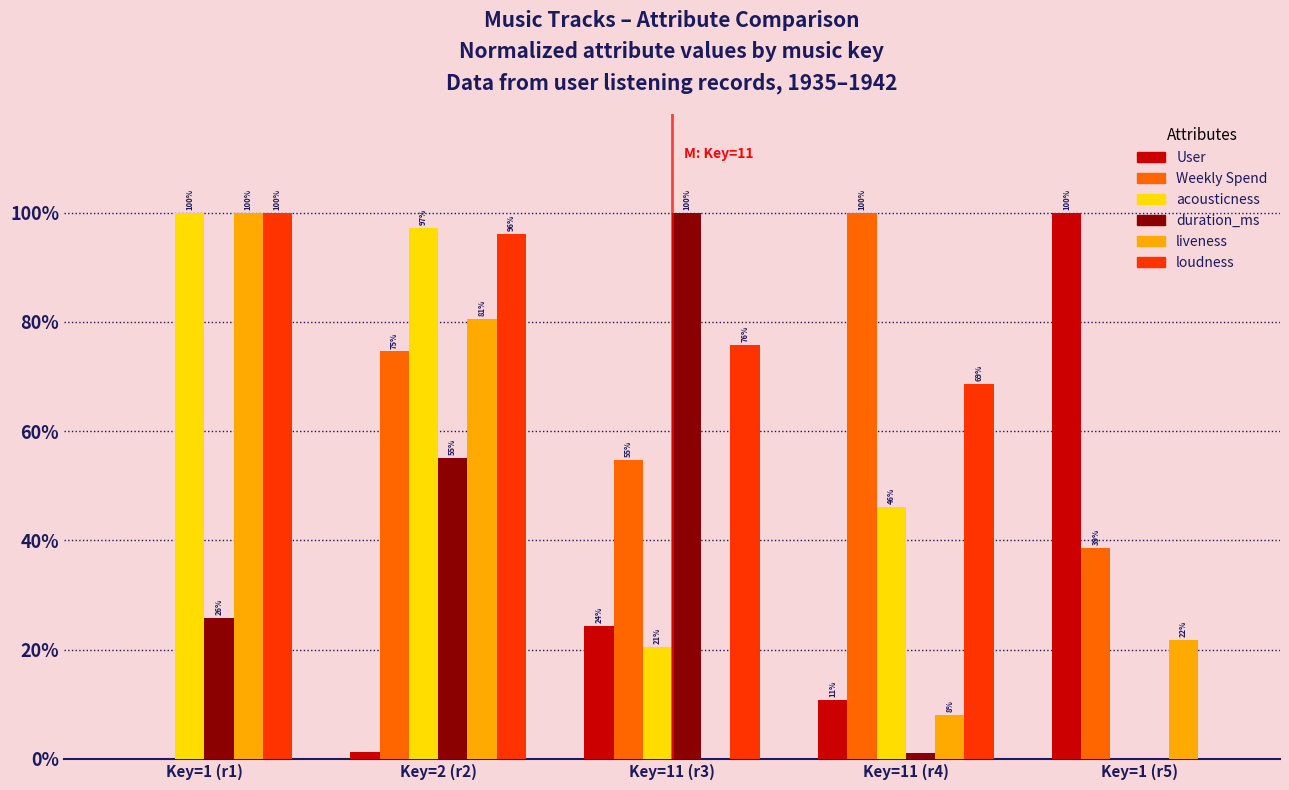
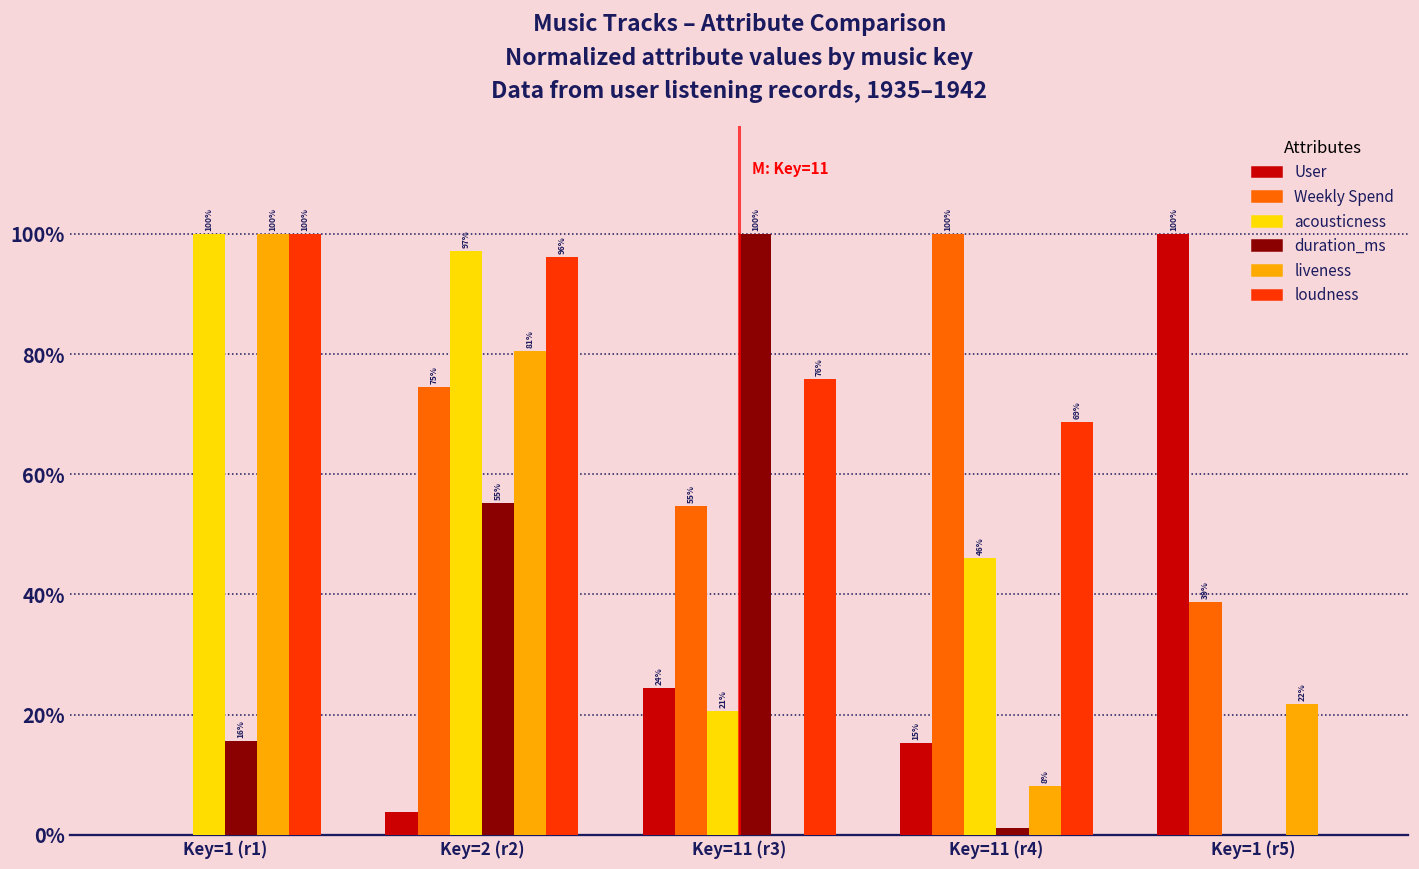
  {
    "User": {
-     "Key=2 (r2)": "1%",
+     "Key=2 (r2)": "4%",
      "Key=11 (r3)": "24%",
-     "Key=11 (r4)": "11%",
+     "Key=11 (r4)": "15%",
      "Key=1 (r5)": "100%"
    },
    "duration_ms": {
-     "Key=1 (r1)": "26%",
+     "Key=1 (r1)": "16%",
      "Key=2 (r2)": "55%",
      "Key=11 (r3)": "100%"
    }
  }
